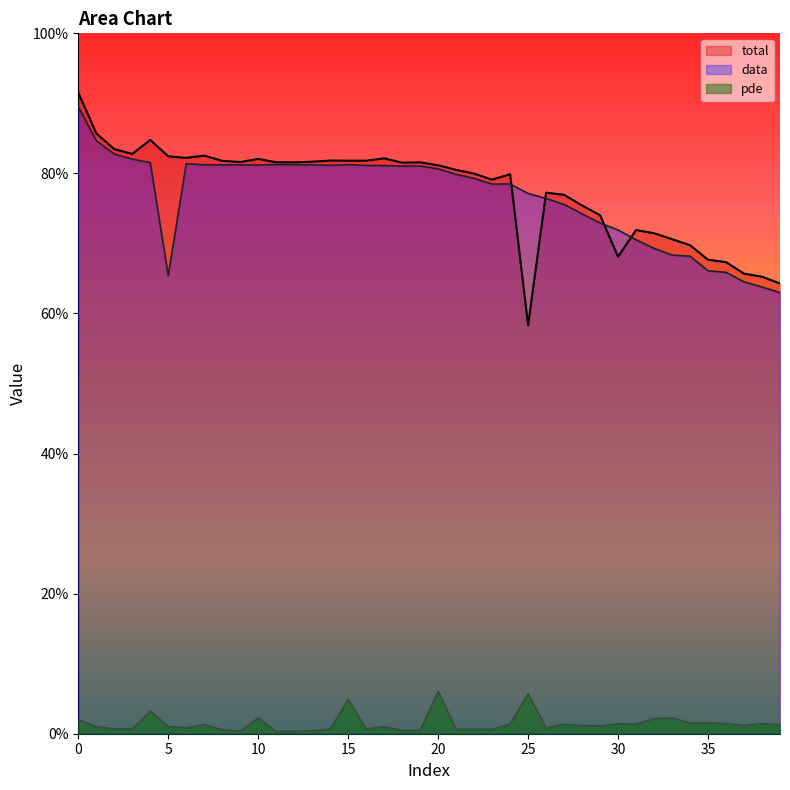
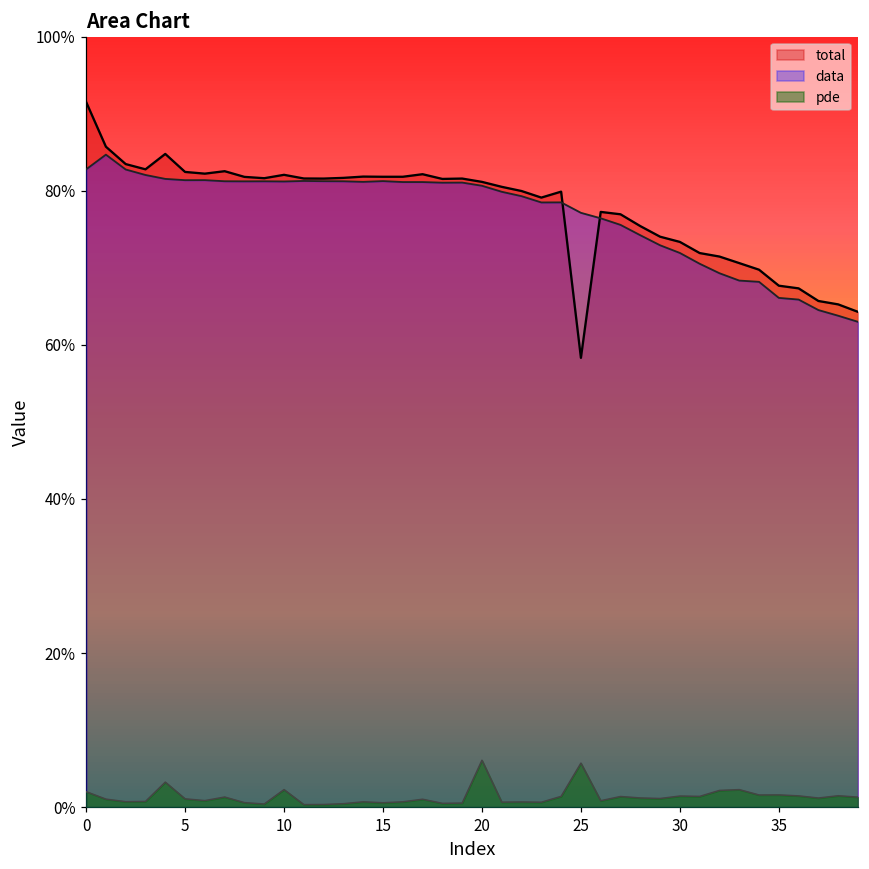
  {
    "total": {
      "0": "92%",
      "5": "82%",
      "10": "82%",
      "15": "82%",
      "20": "81%",
      "25": "58%",
-     "30": "68%",
+     "30": "73%",
      "35": "68%"
    },
    "data": {
-     "0": "90%",
-     "5": "65%",
+     "0": "83%",
+     "5": "81%",
      "10": "81%",
      "15": "81%",
      "20": "81%",
      "25": "77%",
      "30": "72%",
      "35": "66%"
    },
    "pde": {
      "0": "2%",
      "5": "1%",
      "10": "2%",
-     "15": "5%",
+     "15": "1%",
      "20": "6%",
      "25": "6%",
      "30": "1%",
      "35": "2%"
    }
  }
